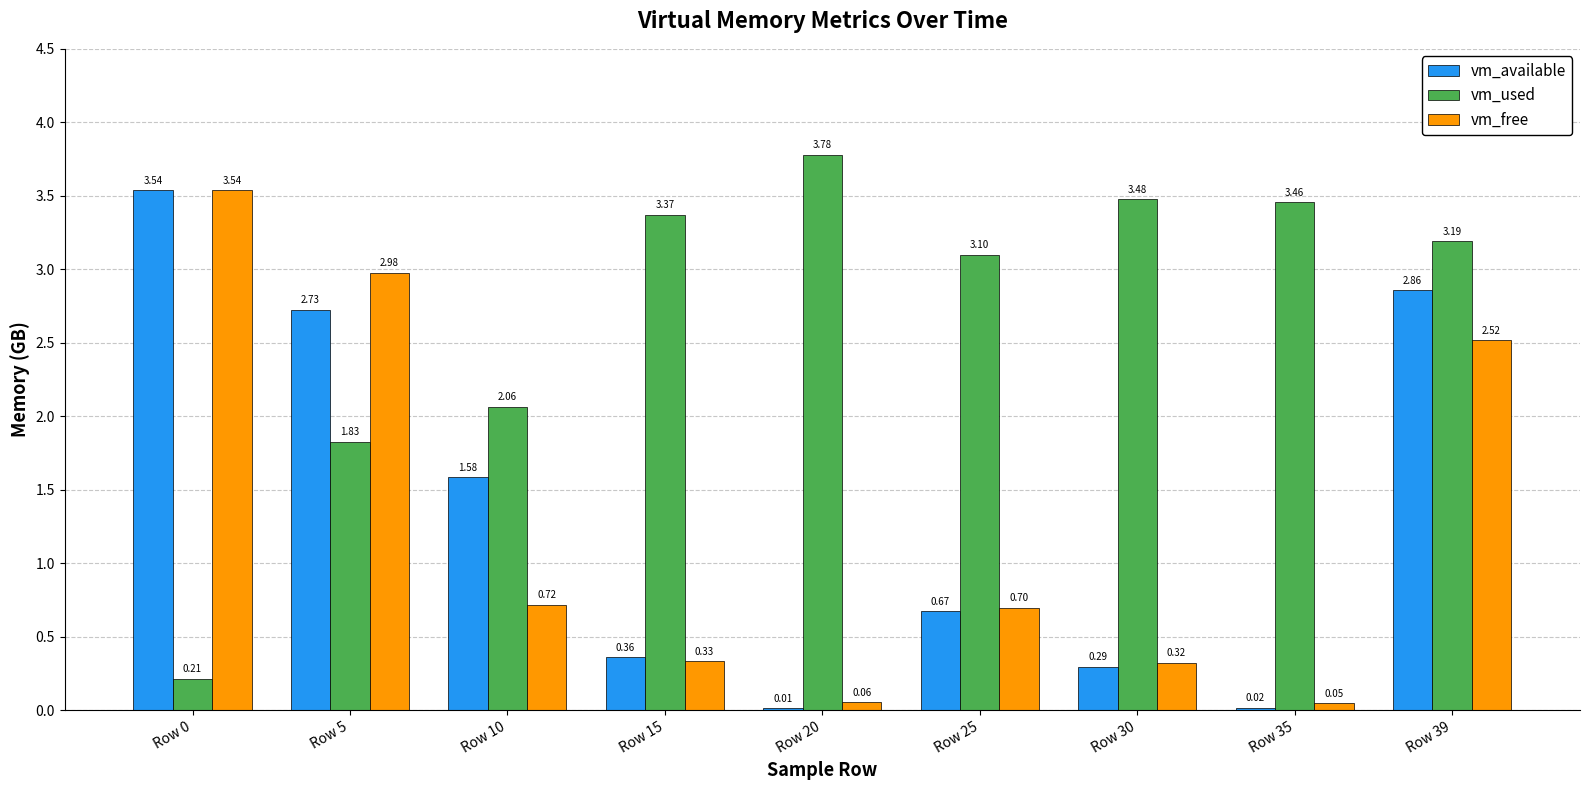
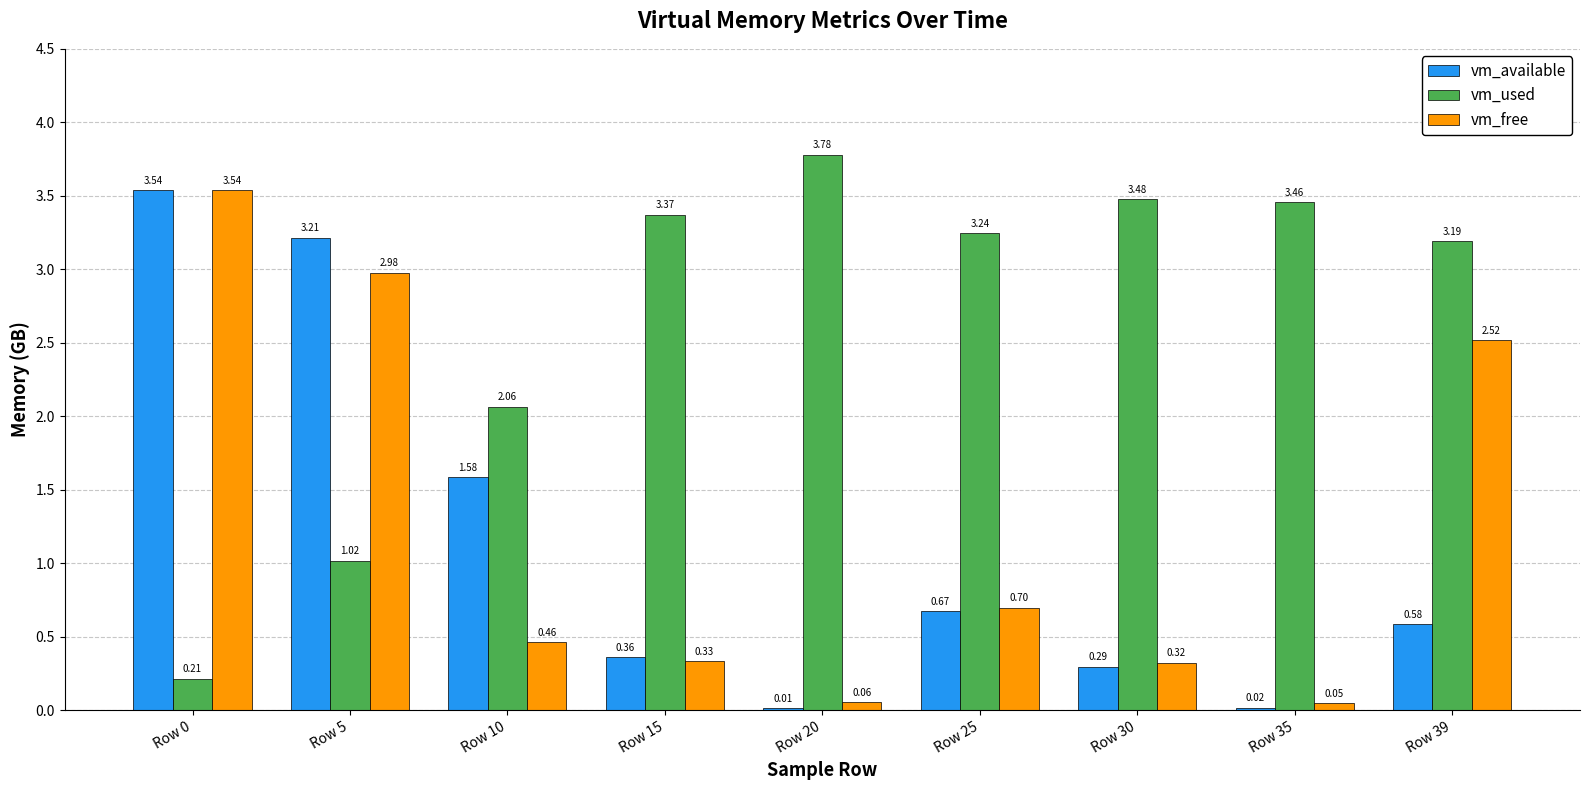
  {
    "vm_available": {
      "Row 0": 3.54,
-     "Row 5": 2.73,
+     "Row 5": 3.21,
      "Row 10": 1.58,
      "Row 15": 0.36,
      "Row 20": 0.01,
      "Row 25": 0.67,
      "Row 30": 0.29,
      "Row 35": 0.02,
-     "Row 39": 2.86
+     "Row 39": 0.58
    },
    "vm_used": {
      "Row 0": 0.21,
-     "Row 5": 1.83,
+     "Row 5": 1.02,
      "Row 10": 2.06,
      "Row 15": 3.37,
      "Row 20": 3.78,
-     "Row 25": 3.10,
+     "Row 25": 3.24,
      "Row 30": 3.48,
      "Row 35": 3.46,
      "Row 39": 3.19
    },
    "vm_free": {
      "Row 0": 3.54,
      "Row 5": 2.98,
-     "Row 10": 0.72,
+     "Row 10": 0.46,
      "Row 15": 0.33,
      "Row 20": 0.06,
      "Row 25": 0.70,
      "Row 30": 0.32,
      "Row 35": 0.05,
      "Row 39": 2.52
    }
  }
